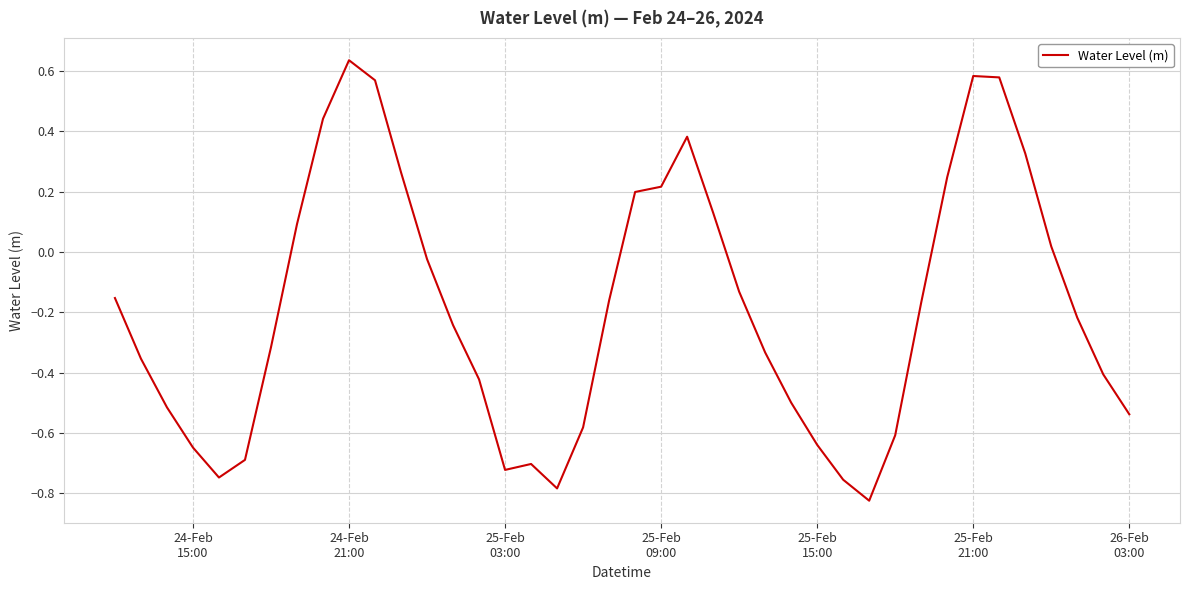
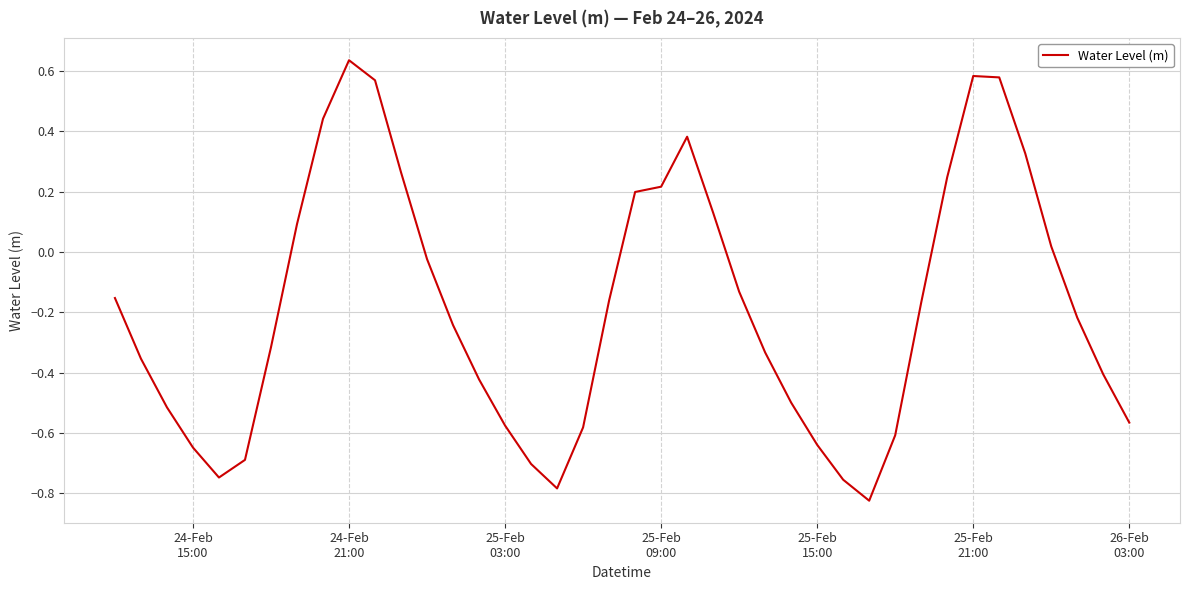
  {
    "24-Feb 15:00": -0.65,
    "24-Feb 21:00": 0.64,
-   "25-Feb 03:00": -0.72,
+   "25-Feb 03:00": -0.58,
    "25-Feb 09:00": 0.22,
    "25-Feb 15:00": -0.64,
    "25-Feb 21:00": 0.58,
-   "26-Feb 03:00": -0.54
+   "26-Feb 03:00": -0.57
  }
